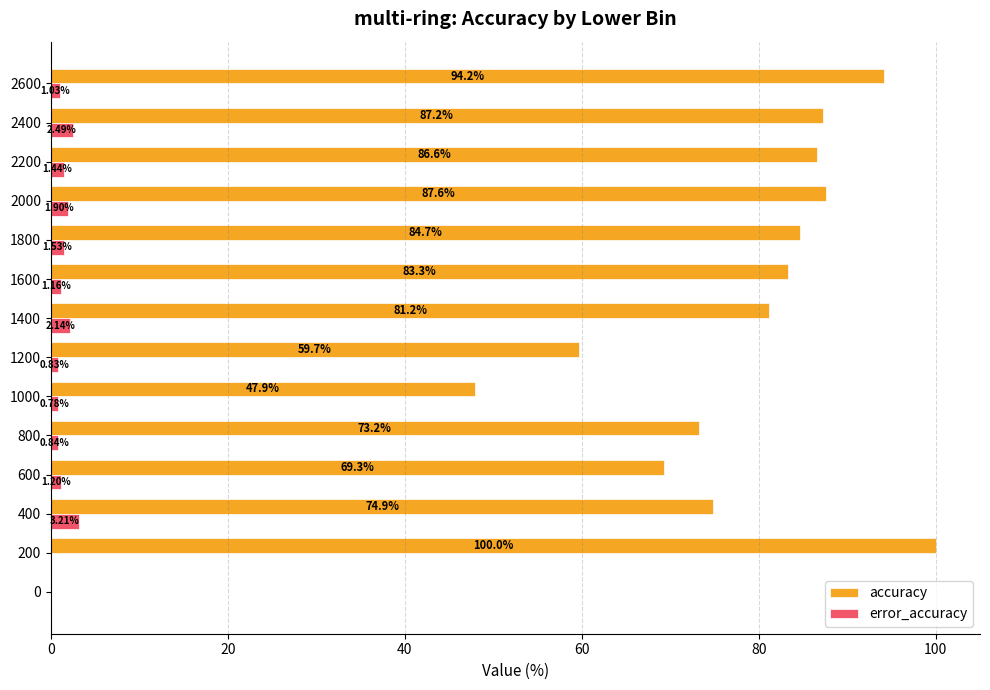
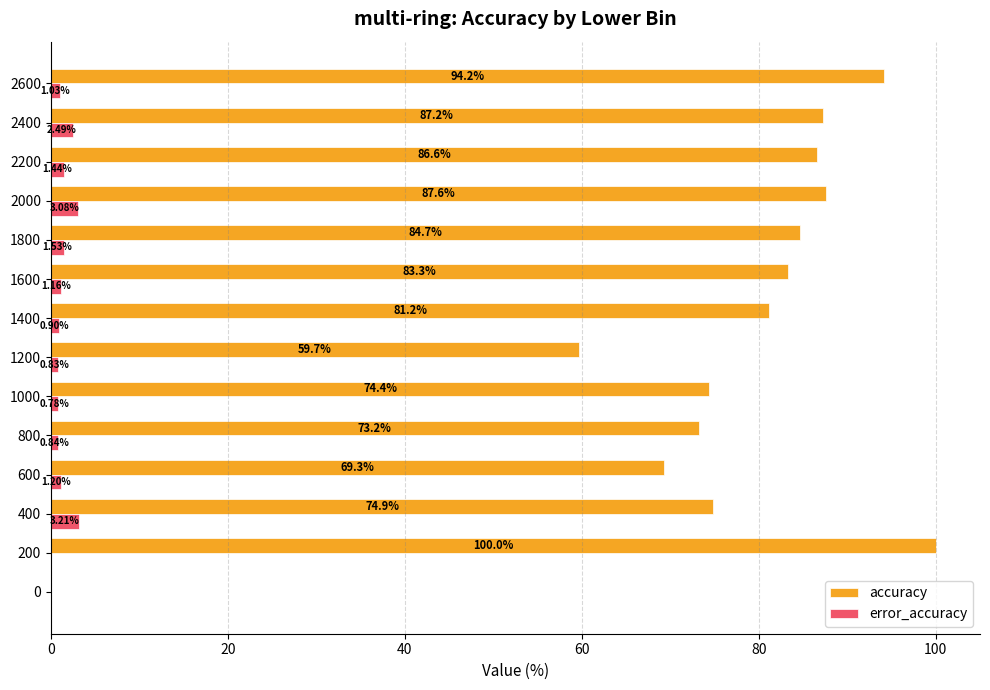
  {
    "accuracy": {
      "2600": "94.2%",
      "2400": "87.2%",
      "2200": "86.6%",
      "2000": "87.6%",
      "1800": "84.7%",
      "1600": "83.3%",
      "1400": "81.2%",
      "1200": "59.7%",
-     "1000": "47.9%",
+     "1000": "74.4%",
      "800": "73.2%",
      "600": "69.3%",
      "400": "74.9%",
      "200": "100.0%"
    },
    "error_accuracy": {
      "2600": "1.03%",
      "2400": "2.49%",
      "2200": "1.44%",
-     "2000": "1.90%",
+     "2000": "3.08%",
      "1800": "1.53%",
      "1600": "1.16%",
-     "1400": "2.14%",
+     "1400": "0.90%",
      "1200": "0.83%",
      "1000": "0.78%",
      "800": "0.84%",
      "600": "1.20%",
      "400": "3.21%"
    }
  }
